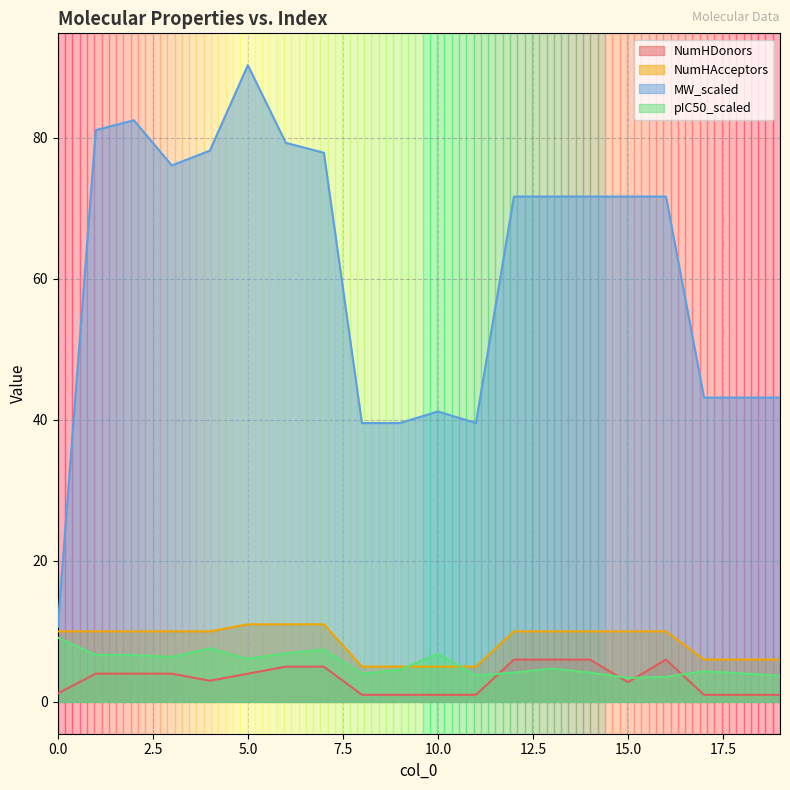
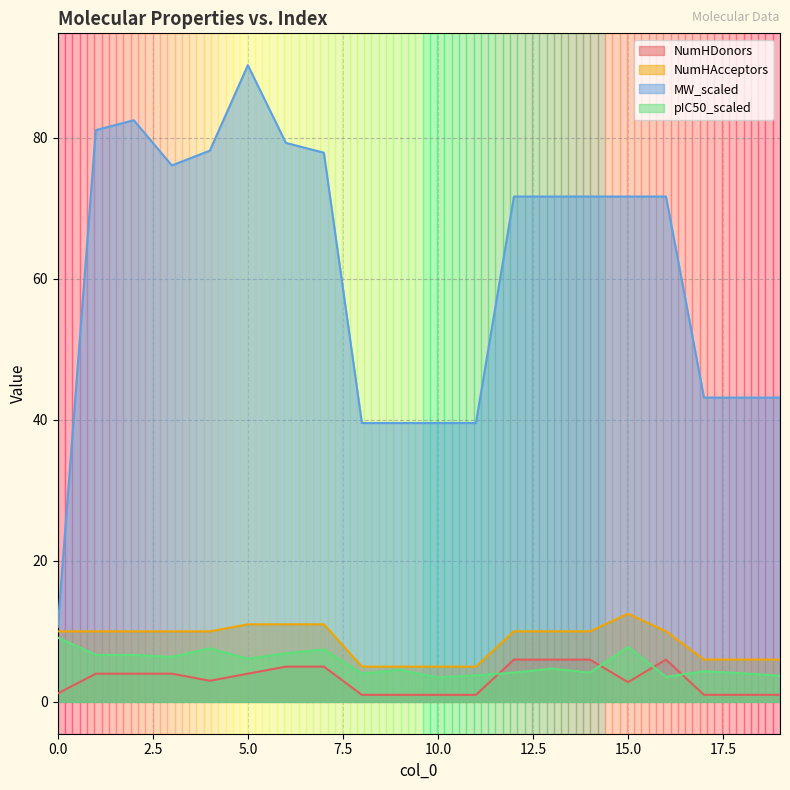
  {
    "NumHDonors": {
      "0.0": 1,
      "5.0": 4,
      "10.0": 1,
      "15.0": 3
    },
    "NumHAcceptors": {
      "0.0": 10,
      "5.0": 11,
      "10.0": 5,
-     "15.0": 10
+     "15.0": 13
    },
    "MW_scaled": {
      "0.0": 11,
      "5.0": 90,
-     "10.0": 41,
+     "10.0": 40,
      "15.0": 72
    },
    "pIC50_scaled": {
      "0.0": 9,
      "5.0": 6,
-     "10.0": 7,
-     "15.0": 3
+     "10.0": 3,
+     "15.0": 8
    }
  }
